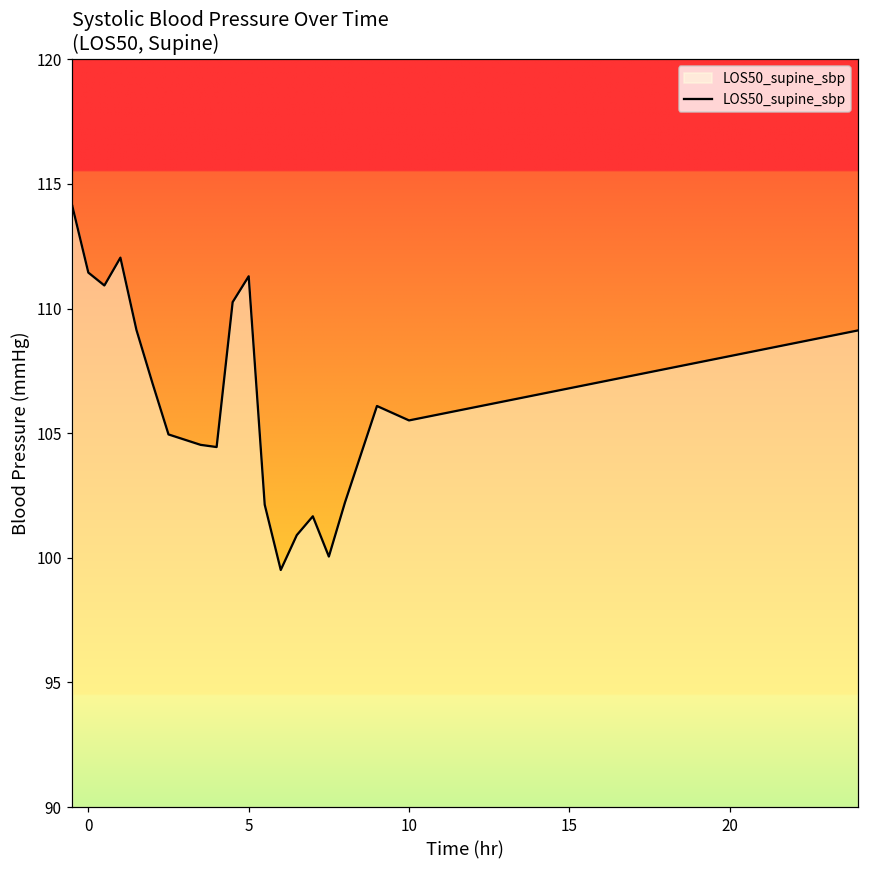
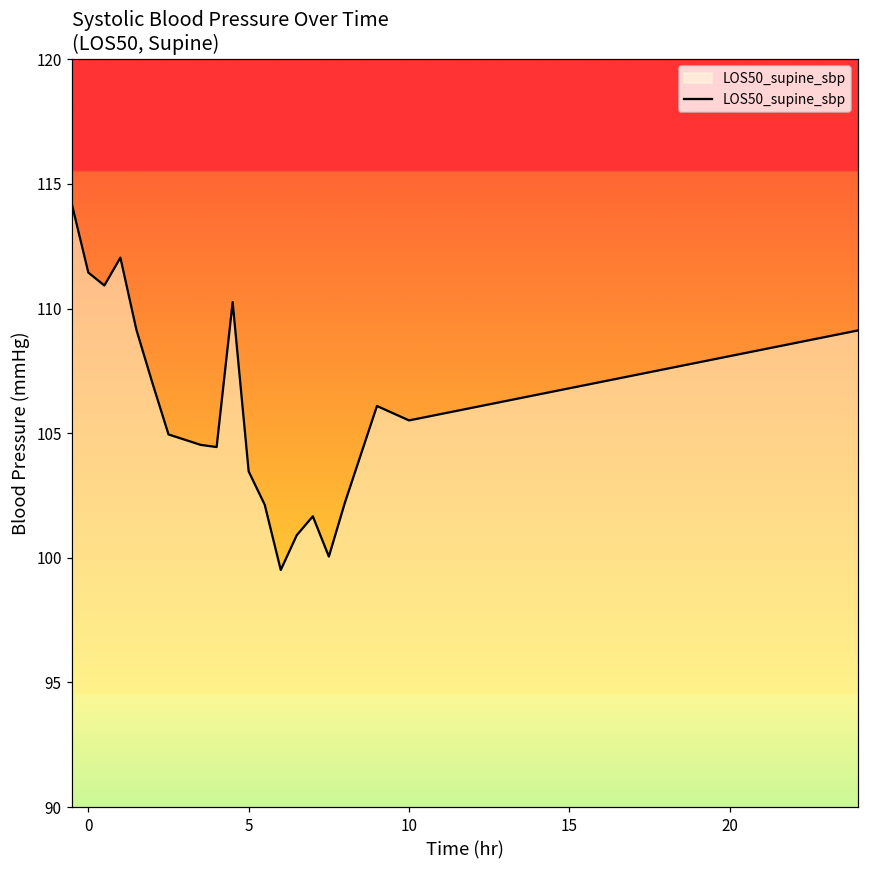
  {
    "0": 111.4,
-   "5": 111.3,
+   "5": 103.5,
    "10": 105.5
  }
